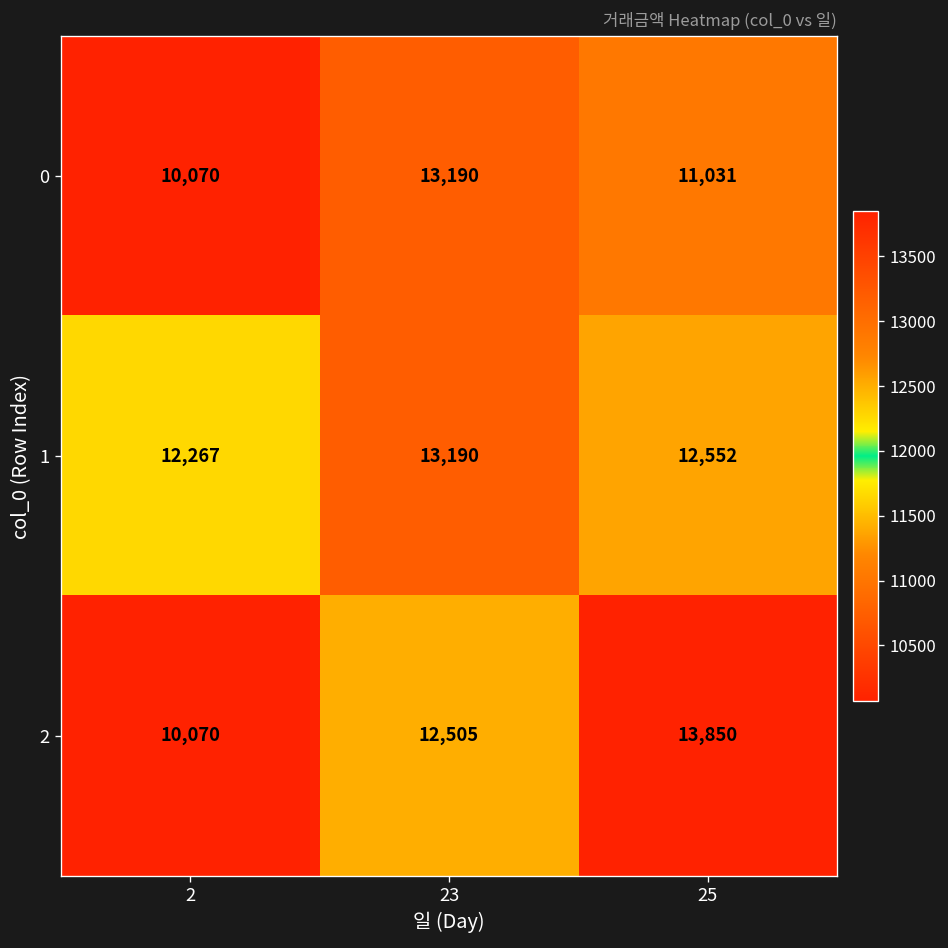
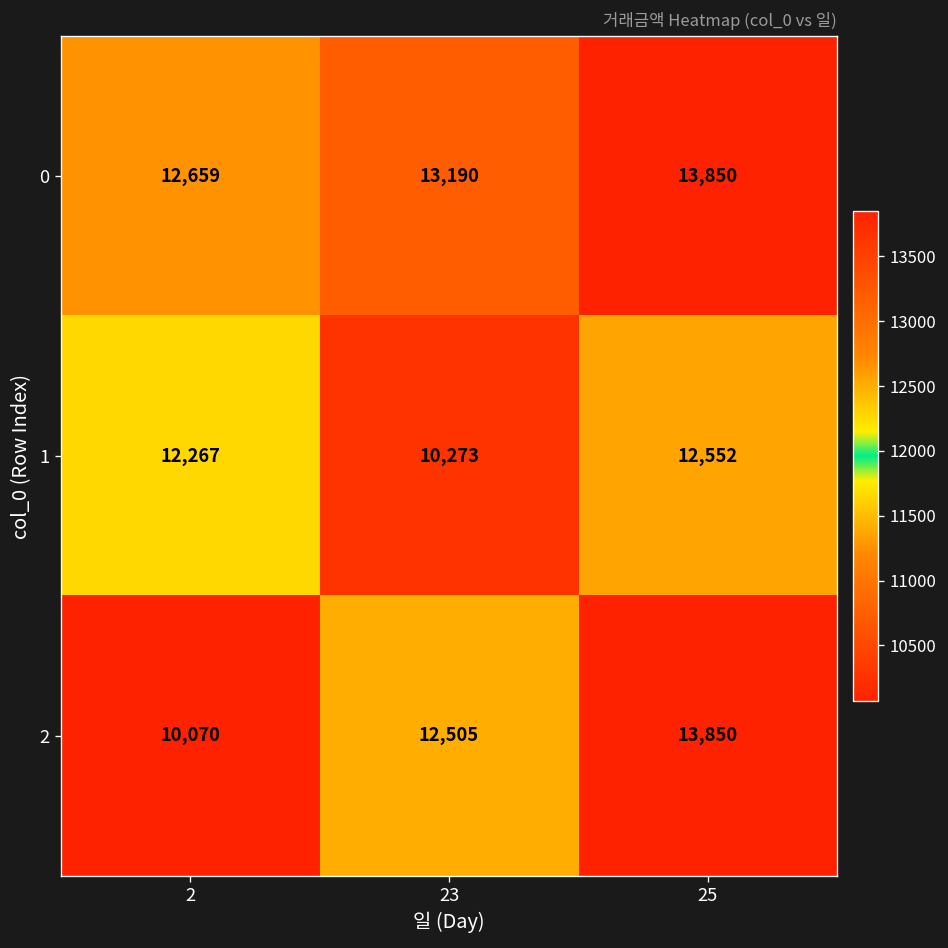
  {
    "0": {
-     "2": "10,070",
+     "2": "12,659",
      "23": "13,190",
-     "25": "11,031"
+     "25": "13,850"
    },
    "1": {
      "2": "12,267",
-     "23": "13,190",
+     "23": "10,273",
      "25": "12,552"
    },
    "2": {
      "2": "10,070",
      "23": "12,505",
      "25": "13,850"
    }
  }
